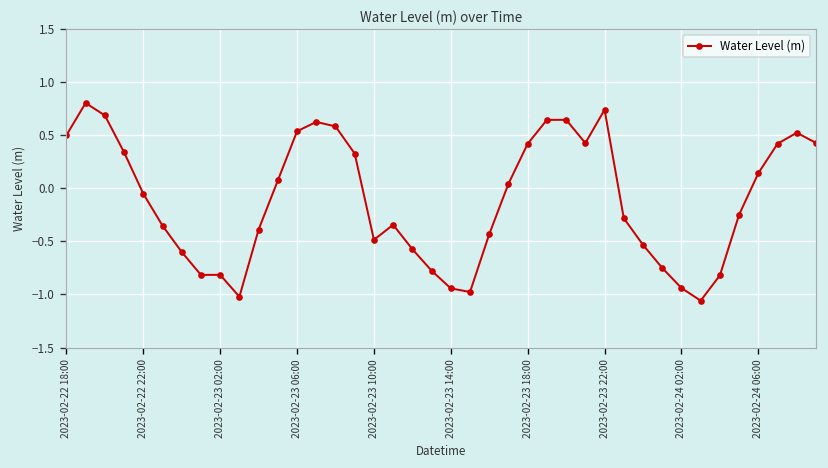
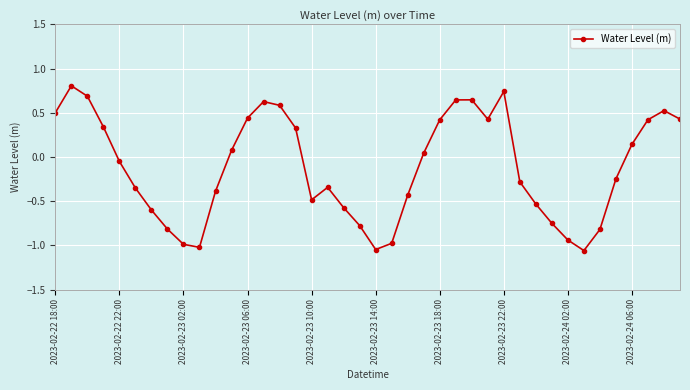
  {
    "2023-02-22 18:00": 0.5,
    "2023-02-22 22:00": -0.1,
-   "2023-02-23 02:00": -0.8,
-   "2023-02-23 06:00": 0.5,
+   "2023-02-23 02:00": -1.0,
+   "2023-02-23 06:00": 0.4,
    "2023-02-23 10:00": -0.5,
-   "2023-02-23 14:00": -0.9,
+   "2023-02-23 14:00": -1.0,
    "2023-02-23 18:00": 0.4,
    "2023-02-23 22:00": 0.7,
    "2023-02-24 02:00": -0.9,
    "2023-02-24 06:00": 0.1
  }
